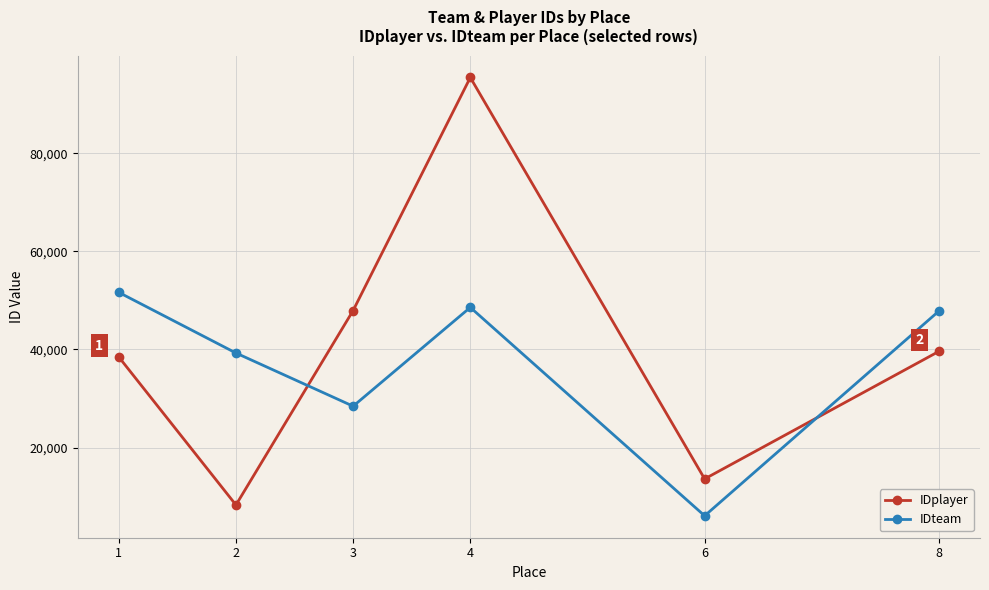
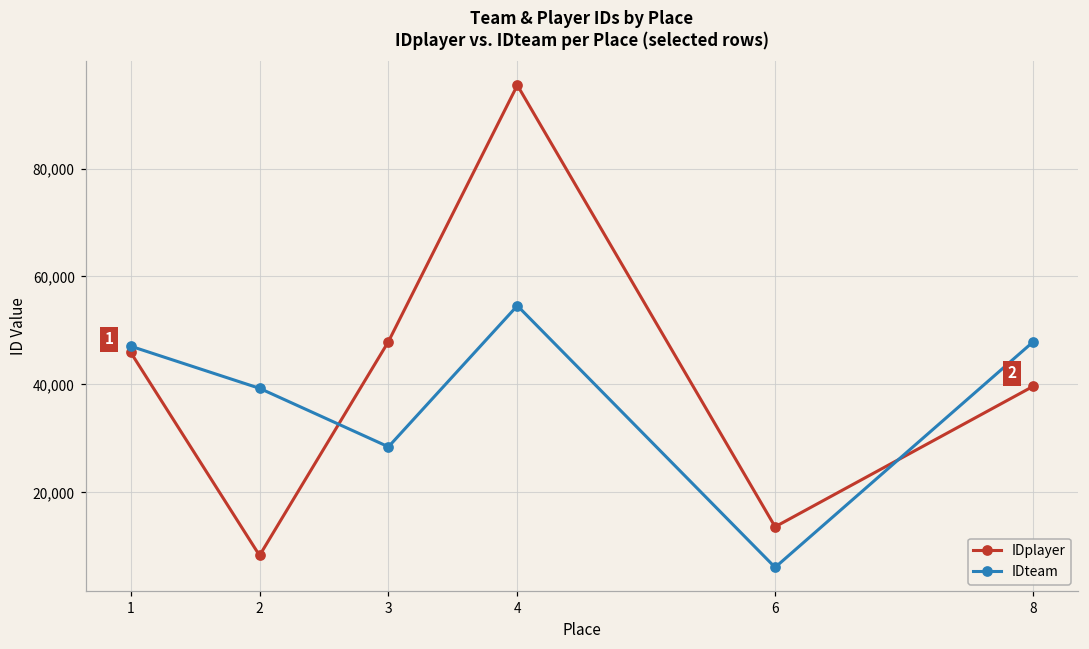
  {
    "IDplayer": {
-     "1": "38,000",
+     "1": "46,000",
      "2": "8,000",
      "3": "48,000",
      "4": "95,000",
      "6": "14,000"
    },
    "IDteam": {
-     "1": "52,000",
+     "1": "47,000",
      "2": "39,000",
      "3": "28,000",
-     "4": "49,000",
+     "4": "55,000",
      "6": "6,000",
      "8": "48,000"
    }
  }
